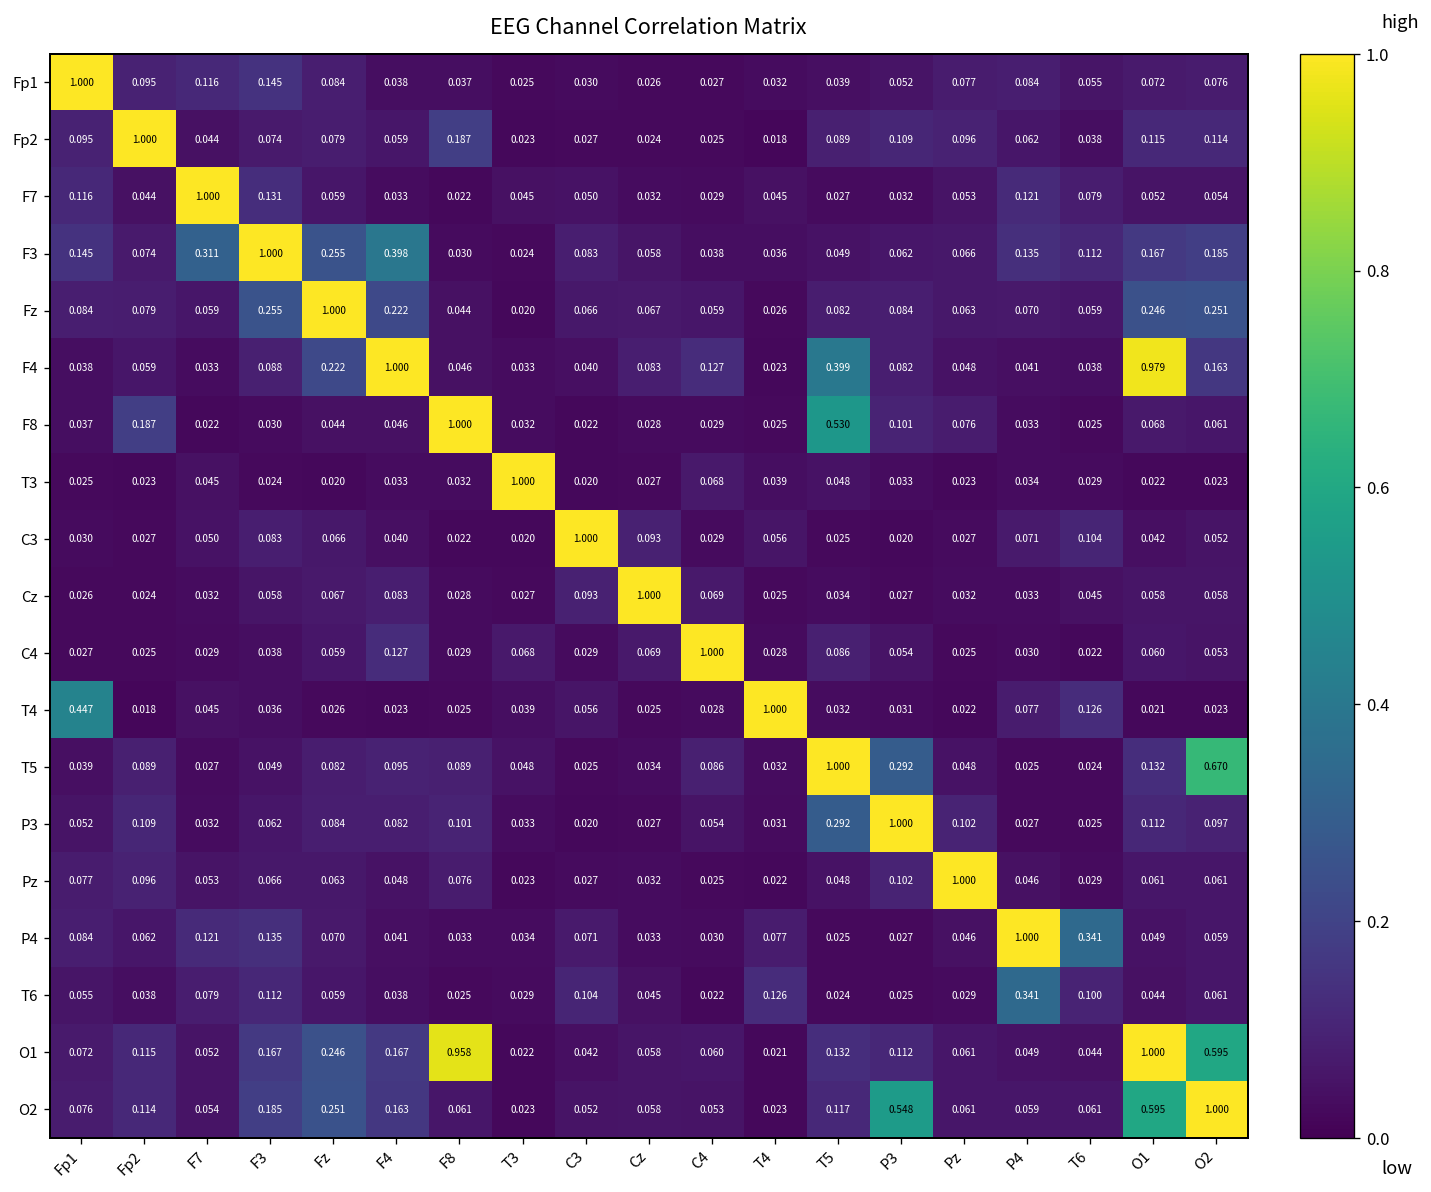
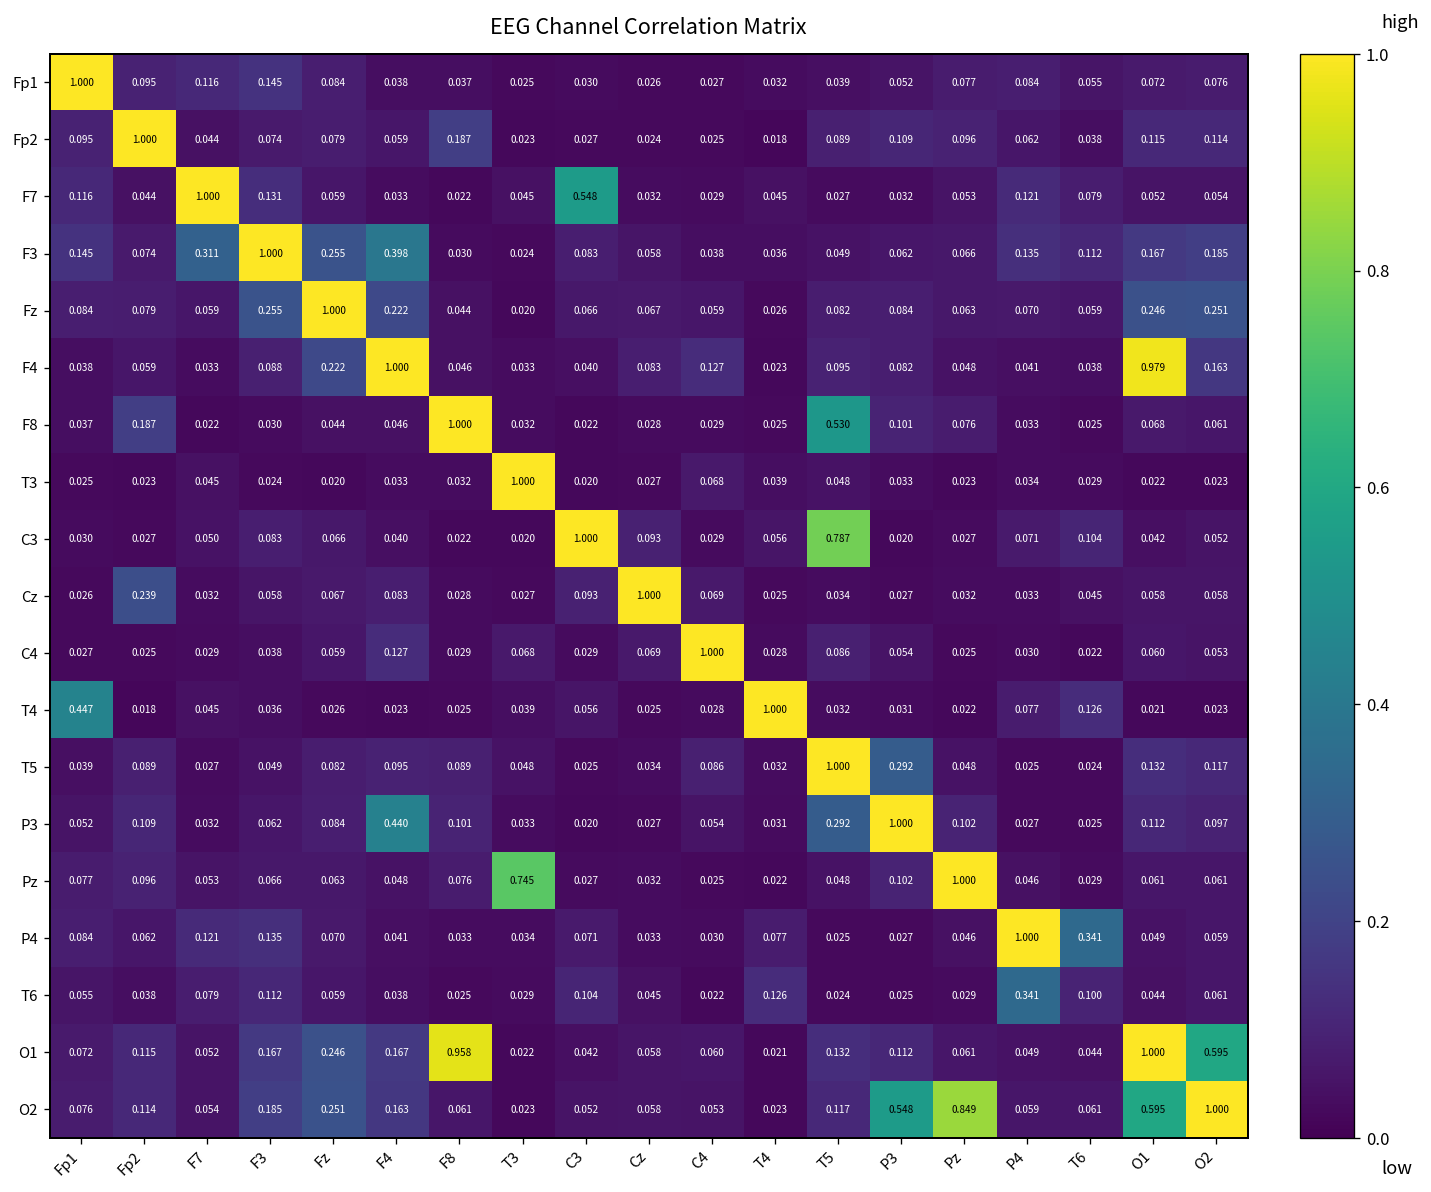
  {
    "F7": {
      "Fp1": 0.116,
      "Fp2": 0.044,
      "F7": 1.000,
      "F3": 0.131,
      "Fz": 0.059,
      "F4": 0.033,
      "F8": 0.022,
      "T3": 0.045,
-     "C3": 0.050,
+     "C3": 0.548,
      "Cz": 0.032,
      "C4": 0.029,
      "T4": 0.045,
      "T5": 0.027,
      "P3": 0.032,
      "Pz": 0.053,
      "P4": 0.121,
      "T6": 0.079,
      "O1": 0.052,
      "O2": 0.054
    },
    "F4": {
      "Fp1": 0.038,
      "Fp2": 0.059,
      "F7": 0.033,
      "F3": 0.088,
      "Fz": 0.222,
      "F4": 1.000,
      "F8": 0.046,
      "T3": 0.033,
      "C3": 0.040,
      "Cz": 0.083,
      "C4": 0.127,
      "T4": 0.023,
-     "T5": 0.399,
+     "T5": 0.095,
      "P3": 0.082,
      "Pz": 0.048,
      "P4": 0.041,
      "T6": 0.038,
      "O1": 0.979,
      "O2": 0.163
    },
    "C3": {
      "Fp1": 0.030,
      "Fp2": 0.027,
      "F7": 0.050,
      "F3": 0.083,
      "Fz": 0.066,
      "F4": 0.040,
      "F8": 0.022,
      "T3": 0.020,
      "C3": 1.000,
      "Cz": 0.093,
      "C4": 0.029,
      "T4": 0.056,
-     "T5": 0.025,
+     "T5": 0.787,
      "P3": 0.020,
      "Pz": 0.027,
      "P4": 0.071,
      "T6": 0.104,
      "O1": 0.042,
      "O2": 0.052
    },
    "Cz": {
      "Fp1": 0.026,
-     "Fp2": 0.024,
+     "Fp2": 0.239,
      "F7": 0.032,
      "F3": 0.058,
      "Fz": 0.067,
      "F4": 0.083,
      "F8": 0.028,
      "T3": 0.027,
      "C3": 0.093,
      "Cz": 1.000,
      "C4": 0.069,
      "T4": 0.025,
      "T5": 0.034,
      "P3": 0.027,
      "Pz": 0.032,
      "P4": 0.033,
      "T6": 0.045,
      "O1": 0.058,
      "O2": 0.058
    },
    "T5": {
      "Fp1": 0.039,
      "Fp2": 0.089,
      "F7": 0.027,
      "F3": 0.049,
      "Fz": 0.082,
      "F4": 0.095,
      "F8": 0.089,
      "T3": 0.048,
      "C3": 0.025,
      "Cz": 0.034,
      "C4": 0.086,
      "T4": 0.032,
      "T5": 1.000,
      "P3": 0.292,
      "Pz": 0.048,
      "P4": 0.025,
      "T6": 0.024,
      "O1": 0.132,
-     "O2": 0.670
+     "O2": 0.117
    },
    "P3": {
      "Fp1": 0.052,
      "Fp2": 0.109,
      "F7": 0.032,
      "F3": 0.062,
      "Fz": 0.084,
-     "F4": 0.082,
+     "F4": 0.440,
      "F8": 0.101,
      "T3": 0.033,
      "C3": 0.020,
      "Cz": 0.027,
      "C4": 0.054,
      "T4": 0.031,
      "T5": 0.292,
      "P3": 1.000,
      "Pz": 0.102,
      "P4": 0.027,
      "T6": 0.025,
      "O1": 0.112,
      "O2": 0.097
    },
    "Pz": {
      "Fp1": 0.077,
      "Fp2": 0.096,
      "F7": 0.053,
      "F3": 0.066,
      "Fz": 0.063,
      "F4": 0.048,
      "F8": 0.076,
-     "T3": 0.023,
+     "T3": 0.745,
      "C3": 0.027,
      "Cz": 0.032,
      "C4": 0.025,
      "T4": 0.022,
      "T5": 0.048,
      "P3": 0.102,
      "Pz": 1.000,
      "P4": 0.046,
      "T6": 0.029,
      "O1": 0.061,
      "O2": 0.061
    },
    "O2": {
      "Fp1": 0.076,
      "Fp2": 0.114,
      "F7": 0.054,
      "F3": 0.185,
      "Fz": 0.251,
      "F4": 0.163,
      "F8": 0.061,
      "T3": 0.023,
      "C3": 0.052,
      "Cz": 0.058,
      "C4": 0.053,
      "T4": 0.023,
      "T5": 0.117,
      "P3": 0.548,
-     "Pz": 0.061,
+     "Pz": 0.849,
      "P4": 0.059,
      "T6": 0.061,
      "O1": 0.595,
      "O2": 1.000
    }
  }
